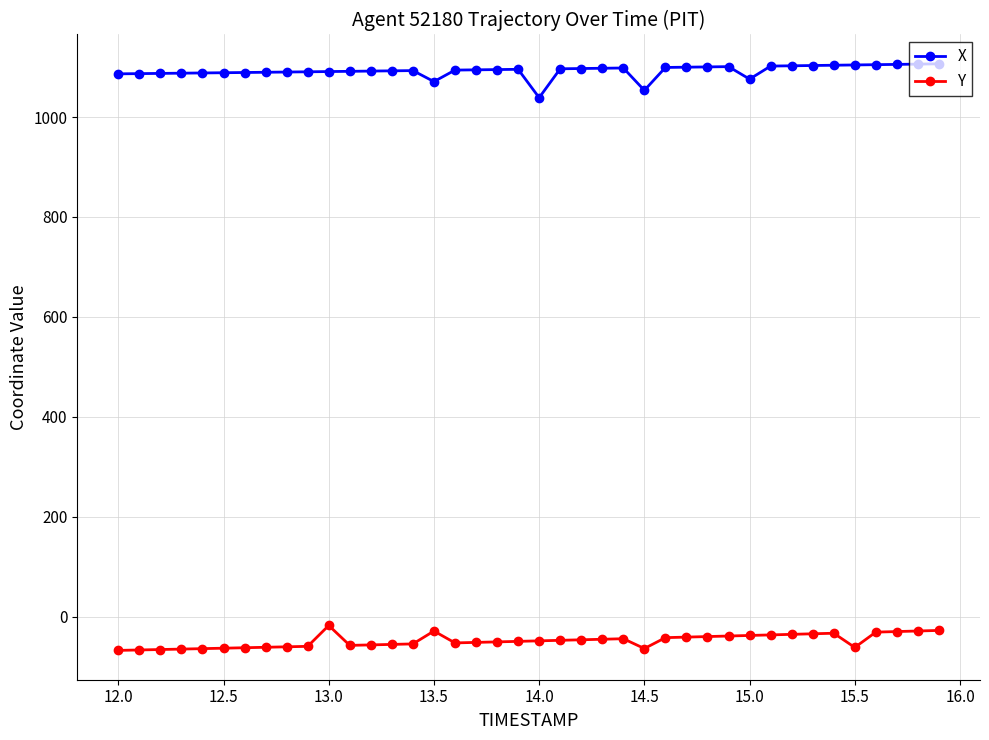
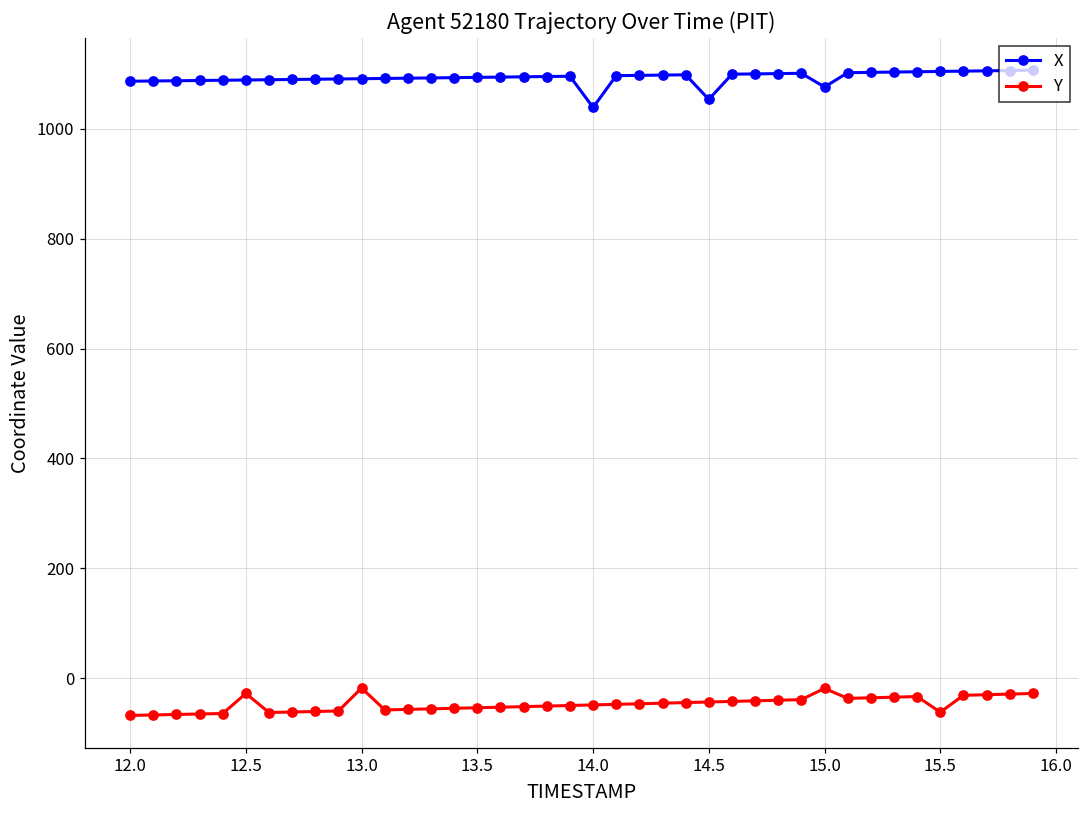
  {
    "X": {
      "12.0": 1090,
      "12.5": 1090,
      "13.0": 1090,
-     "13.5": 1070,
+     "13.5": 1090,
      "14.0": 1040,
      "14.5": 1050,
      "15.0": 1080,
      "15.5": 1100
    },
    "Y": {
      "12.0": -70,
-     "12.5": -60,
+     "12.5": -30,
      "13.0": -20,
-     "13.5": -30,
+     "13.5": -50,
      "14.0": -50,
-     "14.5": -60,
-     "15.0": -40,
+     "14.5": -40,
+     "15.0": -20,
      "15.5": -60
    }
  }
